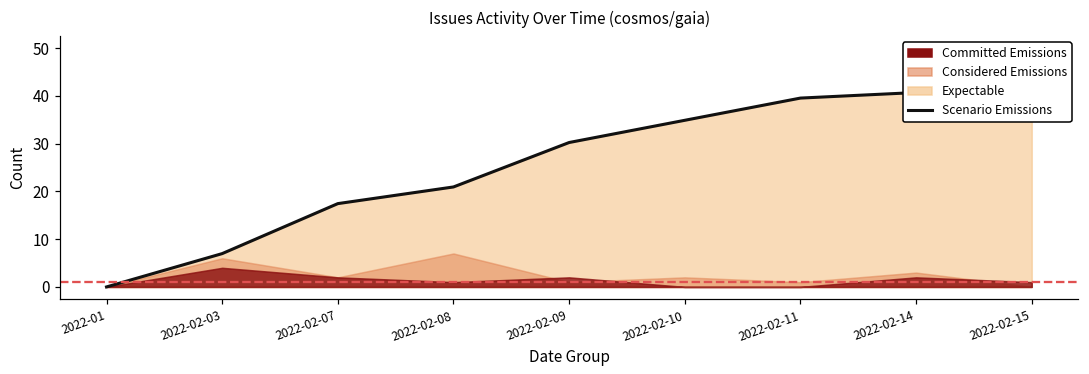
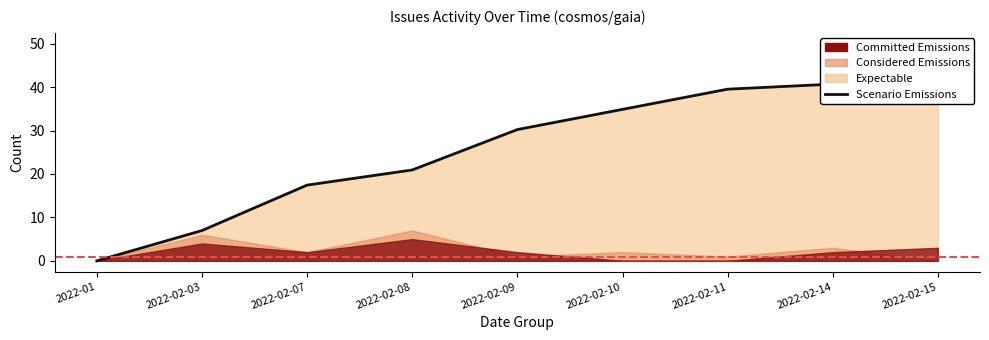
  {
    "Committed Emissions": {
      "2022-02-03": 4,
-     "2022-02-08": 1,
+     "2022-02-08": 5,
      "2022-02-09": 2,
      "2022-02-10": 0,
      "2022-02-11": 0,
      "2022-02-14": 2,
-     "2022-02-15": 1
+     "2022-02-15": 3
    }
  }
